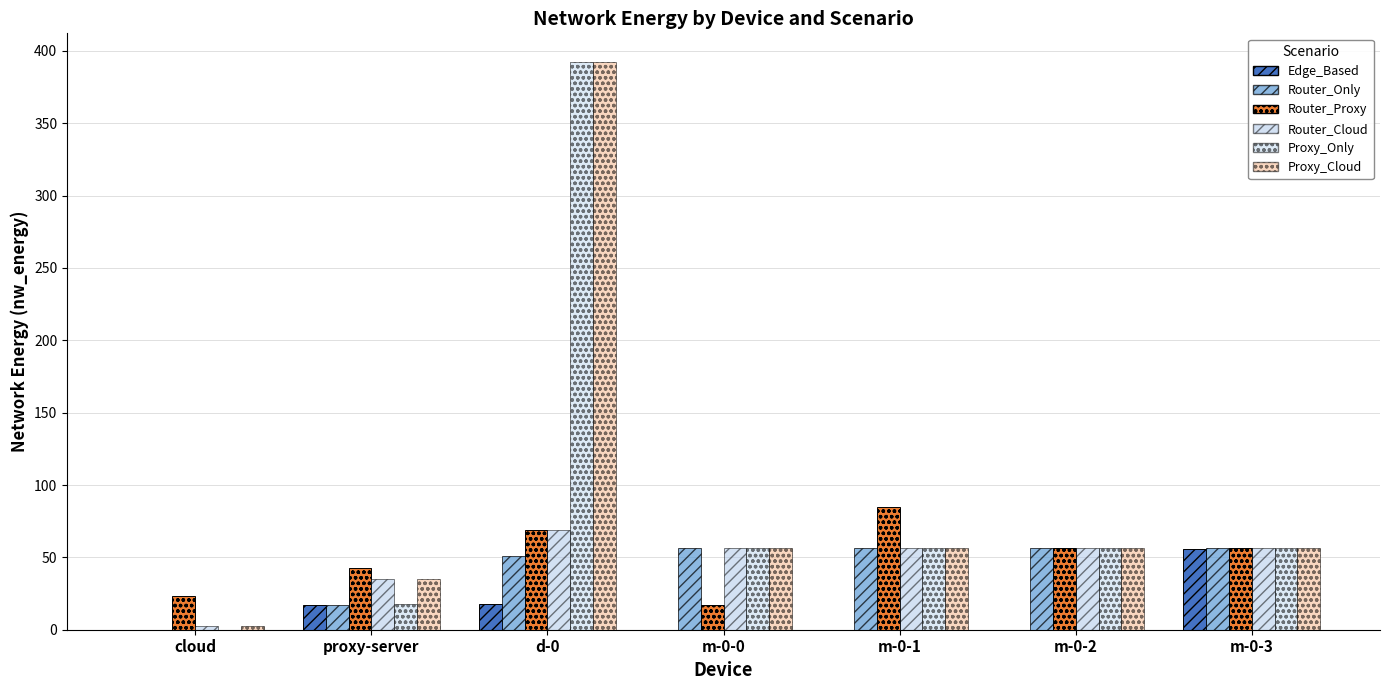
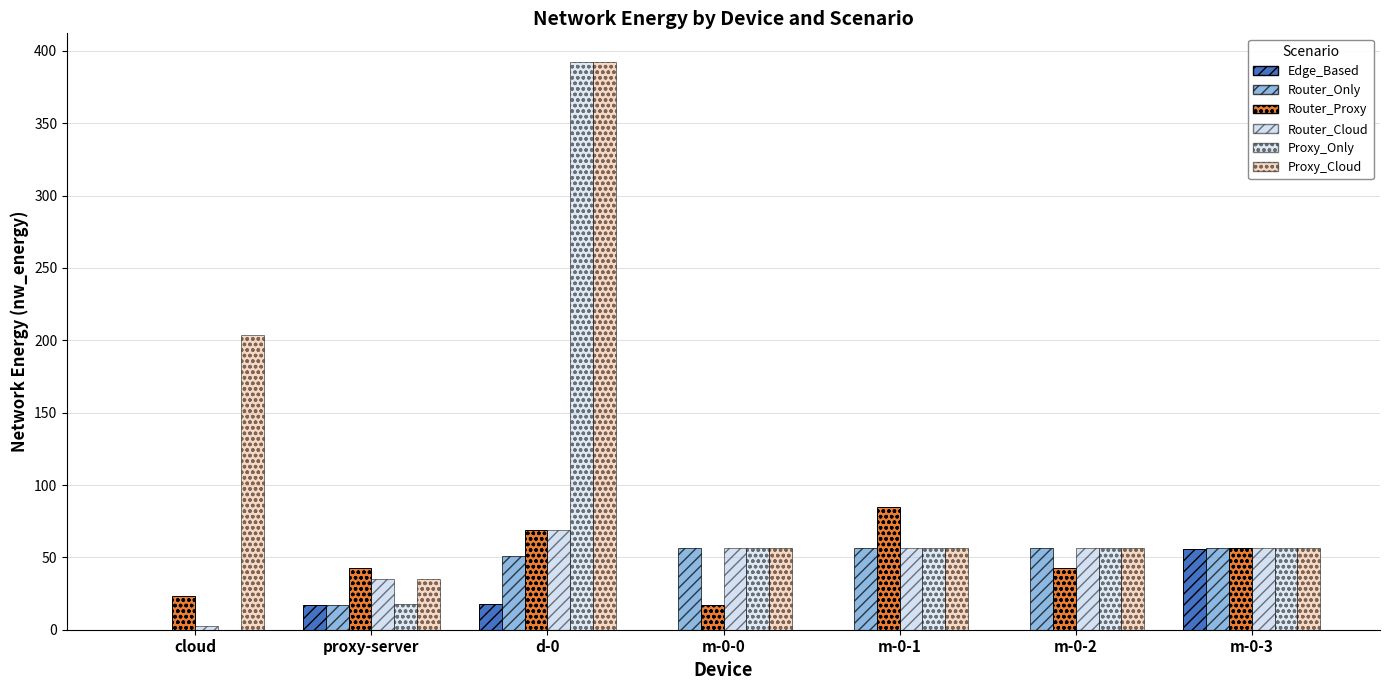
  {
    "Router_Proxy": {
      "cloud": 23,
      "proxy-server": 43,
      "d-0": 69,
      "m-0-0": 17,
      "m-0-1": 85,
-     "m-0-2": 56,
+     "m-0-2": 43,
      "m-0-3": 56
    },
    "Proxy_Cloud": {
-     "cloud": 2,
+     "cloud": 203,
      "proxy-server": 35,
      "d-0": 392,
      "m-0-0": 56,
      "m-0-1": 56,
      "m-0-2": 56,
      "m-0-3": 56
    }
  }
